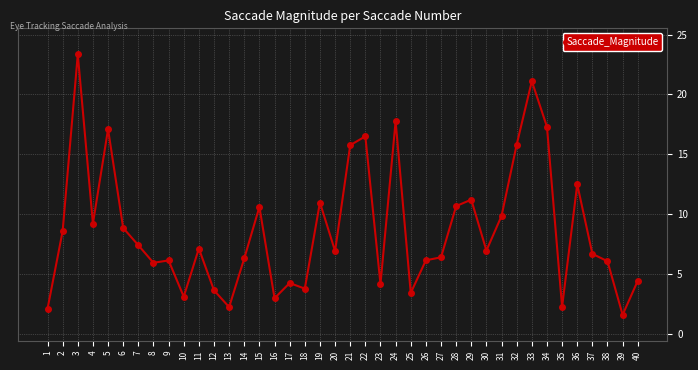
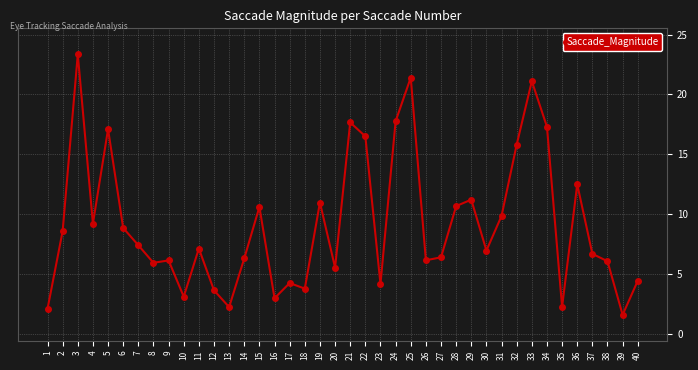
  {
    "1": 2.1,
    "2": 8.6,
    "3": 23.4,
    "4": 9.2,
    "5": 17.1,
    "6": 8.8,
    "7": 7.4,
    "8": 5.9,
    "9": 6.1,
    "10": 3.1,
    "11": 7.1,
    "12": 3.6,
    "13": 2.2,
    "14": 6.3,
    "15": 10.6,
    "16": 3.0,
    "17": 4.2,
    "18": 3.8,
    "19": 11.0,
-   "20": 6.9,
-   "21": 15.8,
+   "20": 5.5,
+   "21": 17.7,
    "22": 16.5,
    "23": 4.2,
    "24": 17.8,
-   "25": 3.4,
+   "25": 21.4,
    "26": 6.1,
    "27": 6.4,
    "28": 10.7,
    "29": 11.2,
    "30": 7.0,
    "31": 9.9,
    "32": 15.8,
    "33": 21.1,
    "34": 17.3,
    "35": 2.2,
    "36": 12.5,
    "37": 6.7,
    "38": 6.1,
    "39": 1.6,
    "40": 4.4
  }
